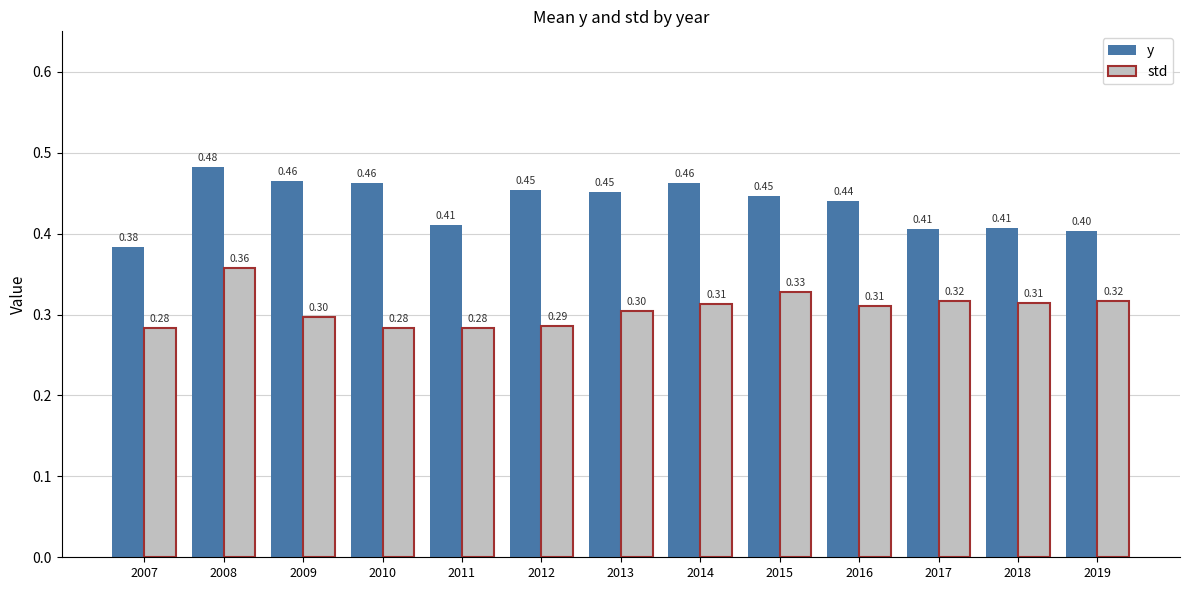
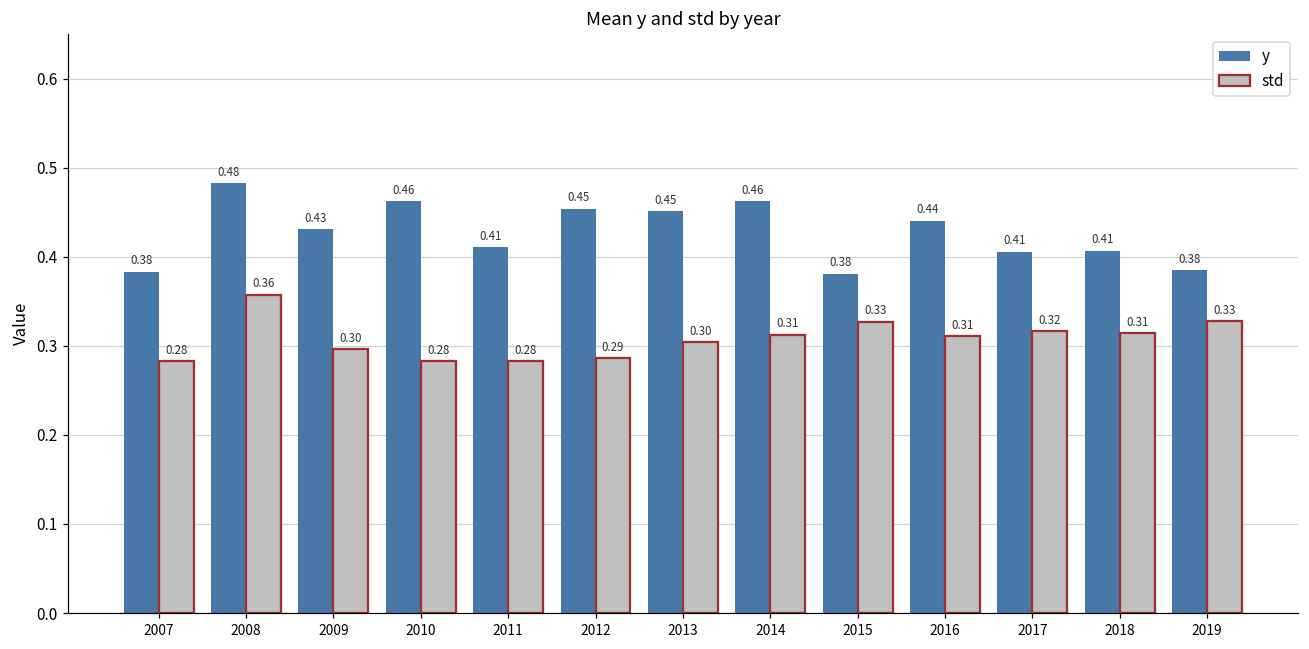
  {
    "y": {
      "2007": 0.38,
      "2008": 0.48,
-     "2009": 0.46,
+     "2009": 0.43,
      "2010": 0.46,
      "2011": 0.41,
      "2012": 0.45,
      "2013": 0.45,
      "2014": 0.46,
-     "2015": 0.45,
+     "2015": 0.38,
      "2016": 0.44,
      "2017": 0.41,
      "2018": 0.41,
-     "2019": 0.40
+     "2019": 0.38
    },
    "std": {
      "2007": 0.28,
      "2008": 0.36,
      "2009": 0.30,
      "2010": 0.28,
      "2011": 0.28,
      "2012": 0.29,
      "2013": 0.30,
      "2014": 0.31,
      "2015": 0.33,
      "2016": 0.31,
      "2017": 0.32,
      "2018": 0.31,
-     "2019": 0.32
+     "2019": 0.33
    }
  }
